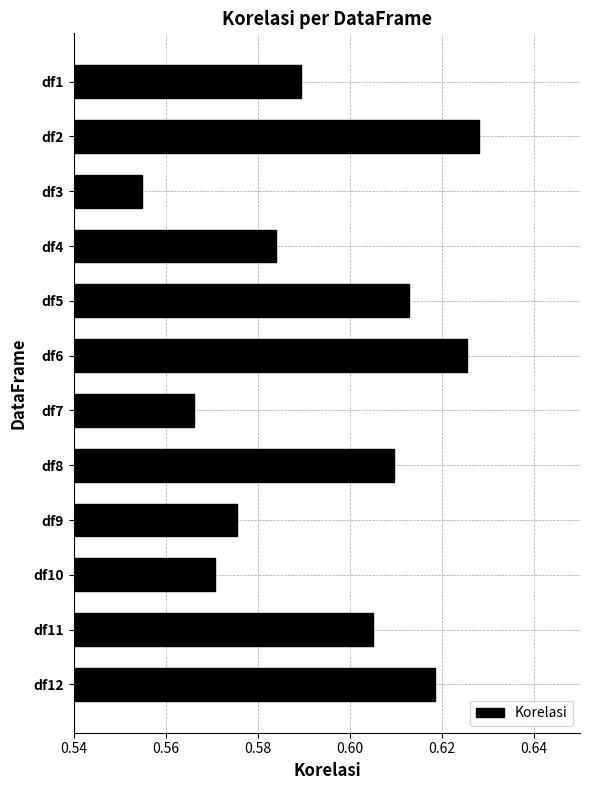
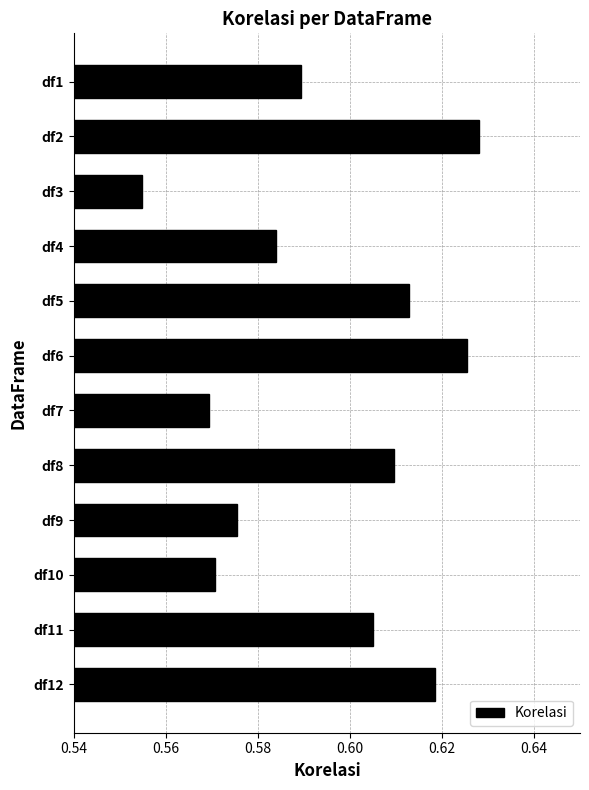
  {
    "df1": 0.589,
    "df2": 0.628,
    "df3": 0.555,
    "df4": 0.584,
    "df5": 0.613,
    "df6": 0.625,
-   "df7": 0.566,
+   "df7": 0.569,
    "df8": 0.610,
    "df9": 0.575,
    "df10": 0.571,
    "df11": 0.605,
    "df12": 0.618
  }
